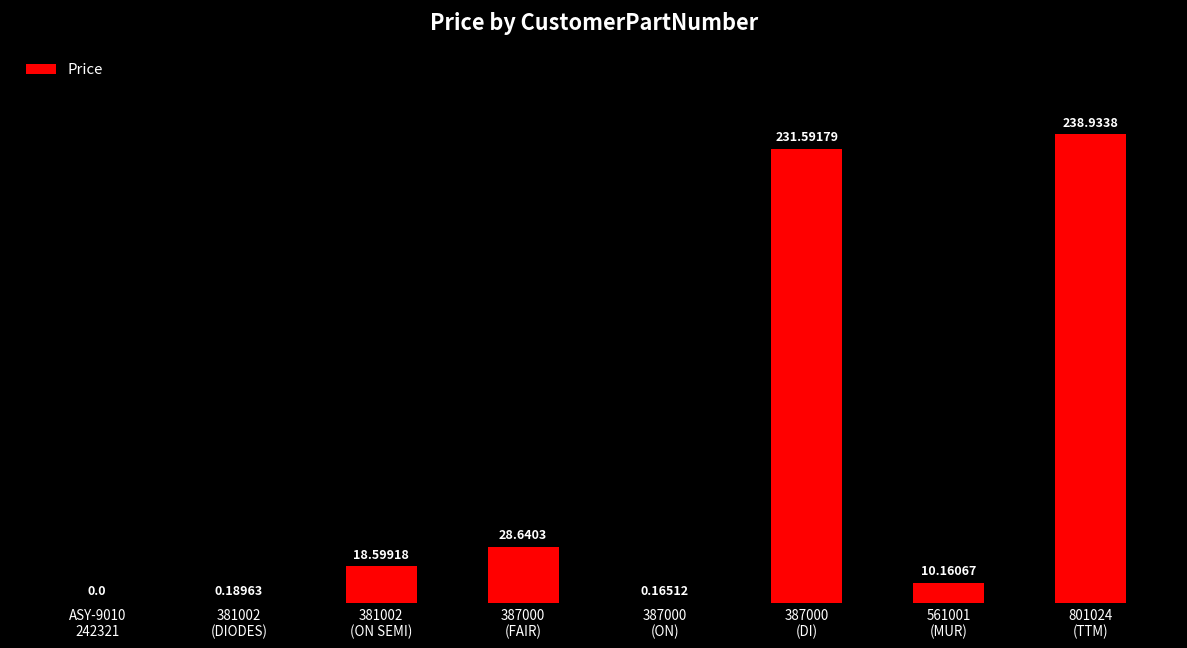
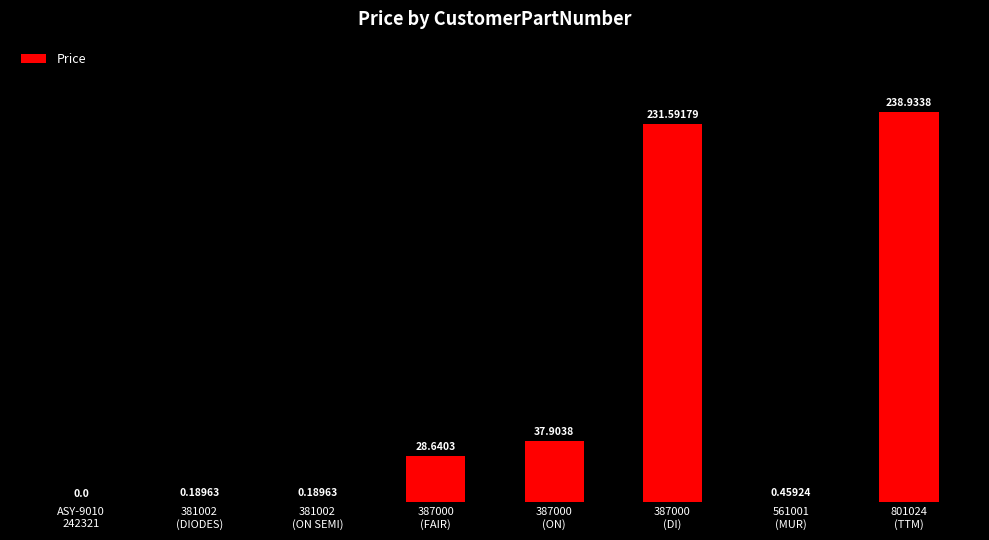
  {
    "ASY-9010 242321": 0.0,
    "381002 (DIODES)": 0.18963,
-   "381002 (ON SEMI)": 18.59918,
+   "381002 (ON SEMI)": 0.18963,
    "387000 (FAIR)": 28.6403,
-   "387000 (ON)": 0.16512,
+   "387000 (ON)": 37.9038,
    "387000 (DI)": 231.59179,
-   "561001 (MUR)": 10.16067,
+   "561001 (MUR)": 0.45924,
    "801024 (TTM)": 238.9338
  }
